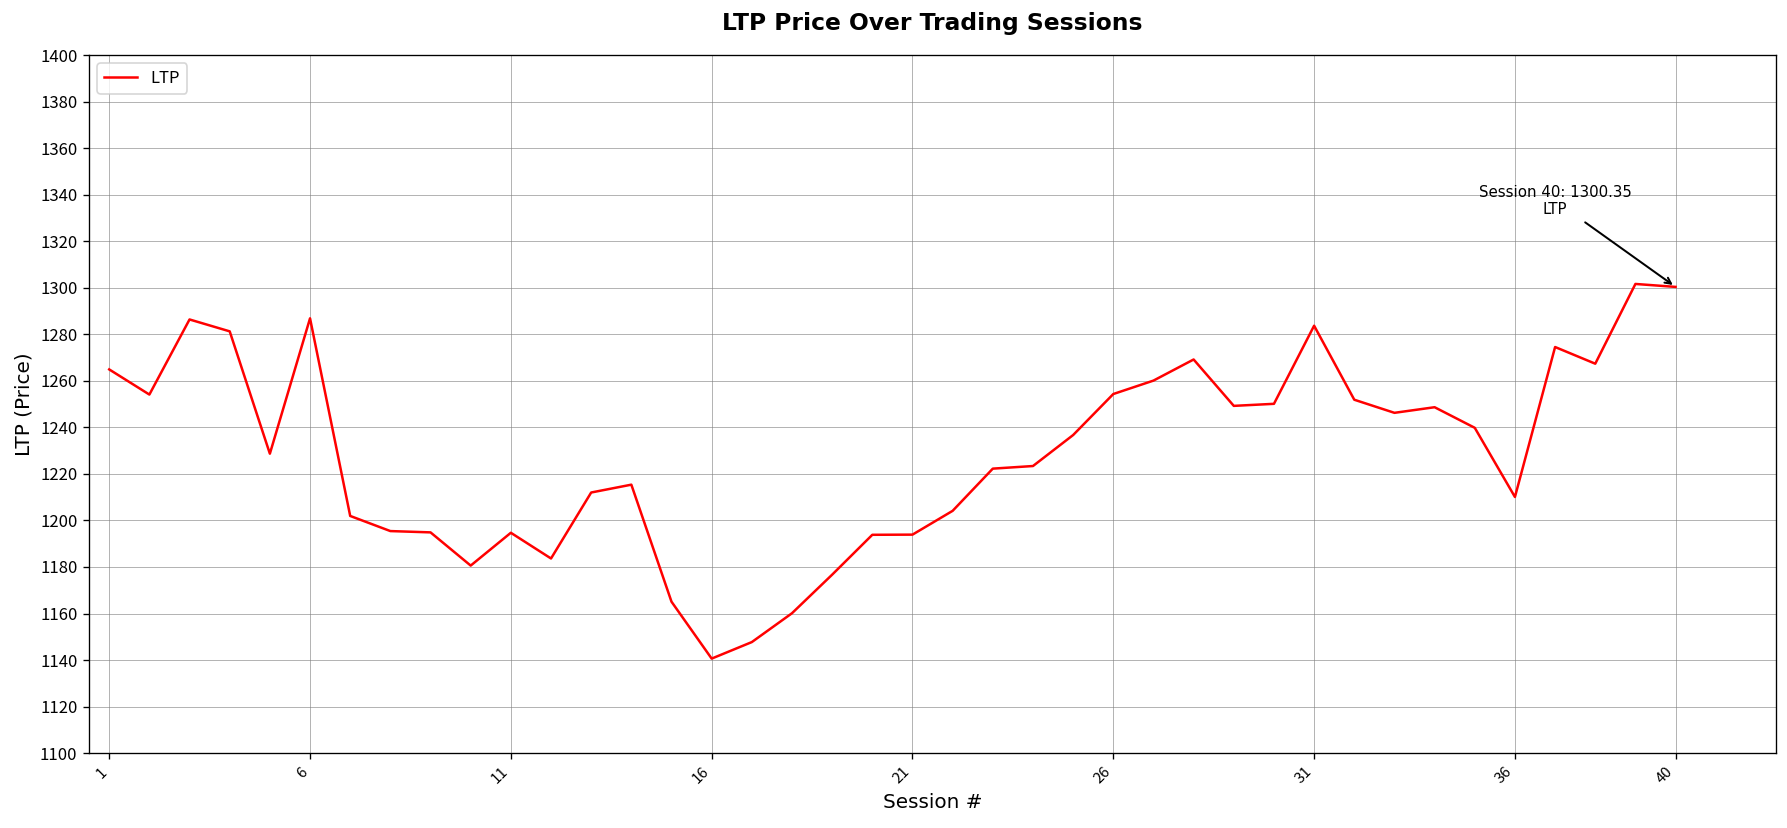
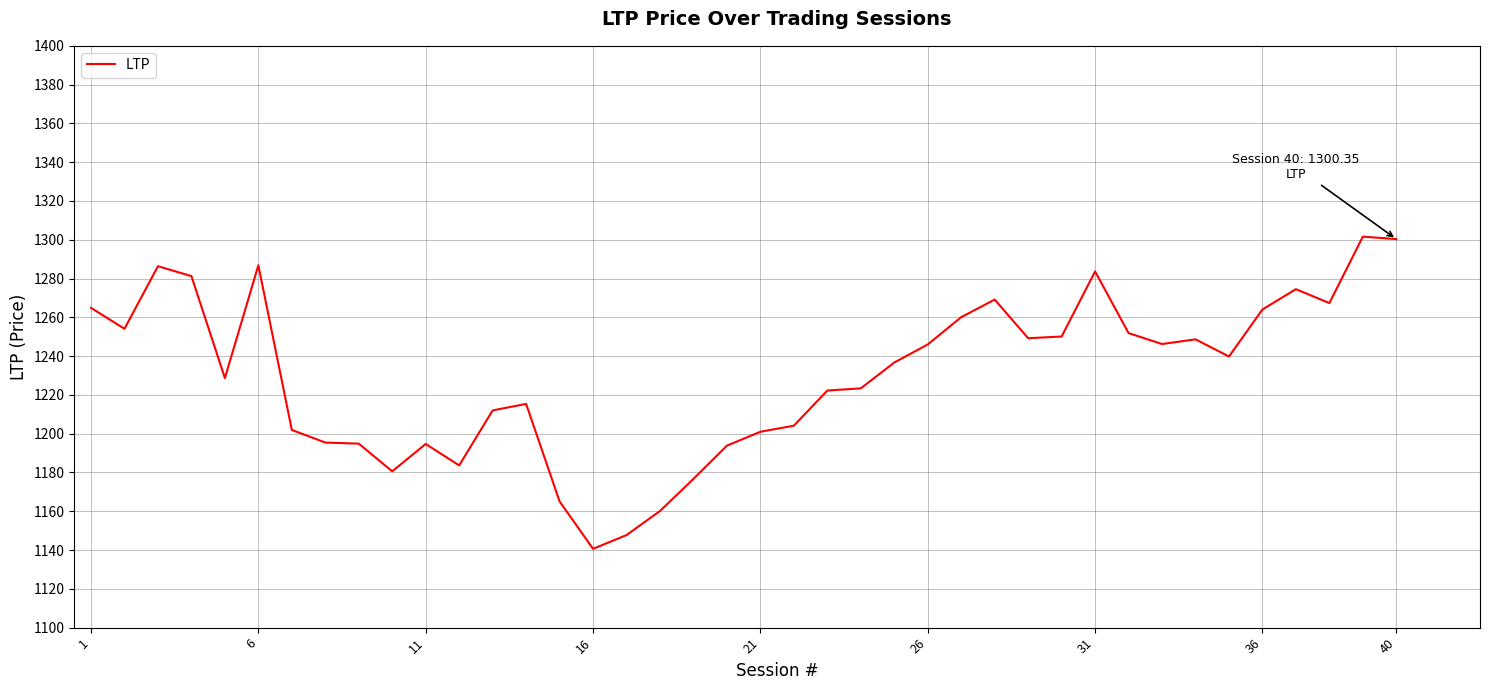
  {
    "1": 1265,
    "6": 1287,
    "11": 1195,
    "16": 1141,
-   "21": 1194,
-   "26": 1254,
+   "21": 1201,
+   "26": 1246,
    "31": 1284,
-   "36": 1210,
+   "36": 1264,
    "40": 1300
  }
